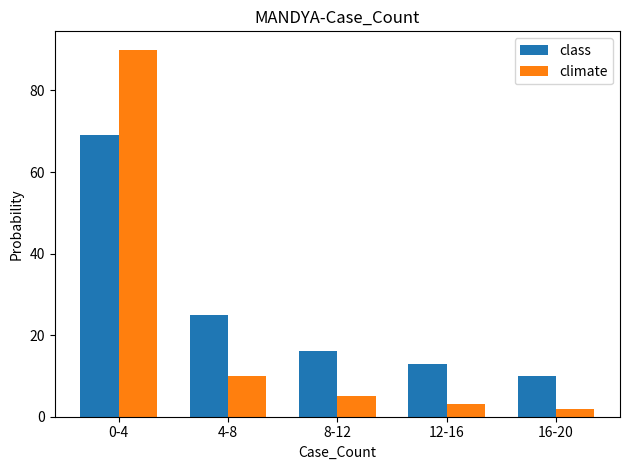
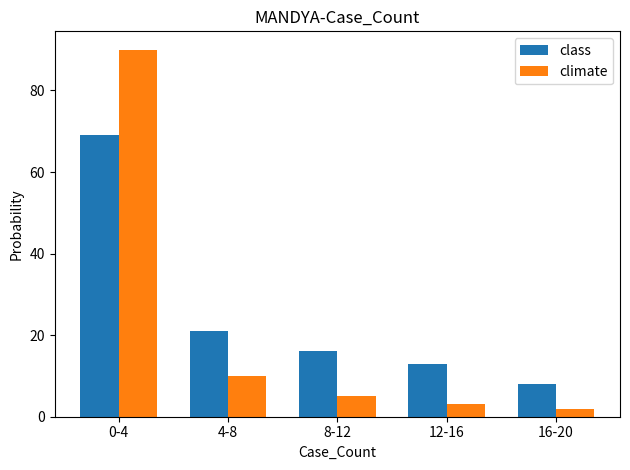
  {
    "class": {
      "0-4": 69,
-     "4-8": 25,
+     "4-8": 21,
      "8-12": 16,
      "12-16": 13,
-     "16-20": 10
+     "16-20": 8
    },
    "climate": {
      "0-4": 90,
      "4-8": 10,
      "8-12": 5,
      "12-16": 3,
      "16-20": 2
    }
  }
